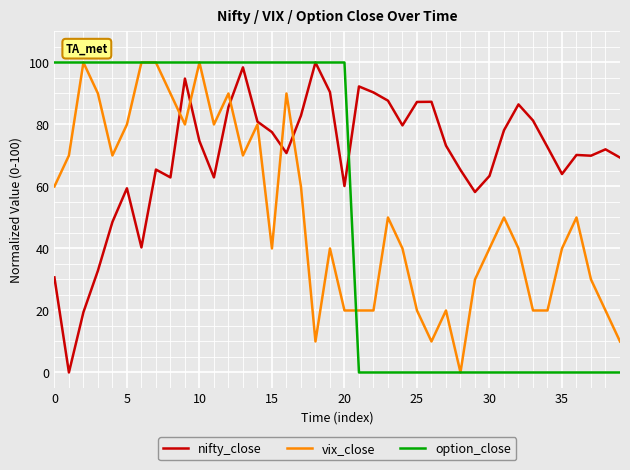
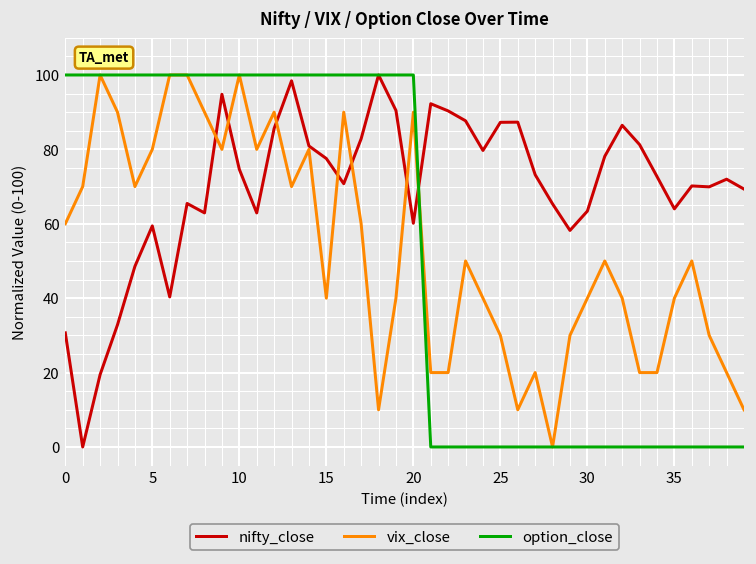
  {
    "nifty_close": {
      "0": 31,
      "5": 59,
      "10": 75,
      "15": 78,
      "20": 60,
      "25": 87,
      "30": 63,
      "35": 64
    },
    "vix_close": {
      "0": 60,
      "5": 80,
      "15": 40,
-     "20": 20,
-     "25": 20,
+     "20": 90,
+     "25": 30,
      "30": 40,
      "35": 40
    },
    "option_close": {
      "0": 100,
      "5": 100,
      "15": 100,
      "20": 100,
      "25": 0,
      "30": 0,
      "35": 0
    }
  }
